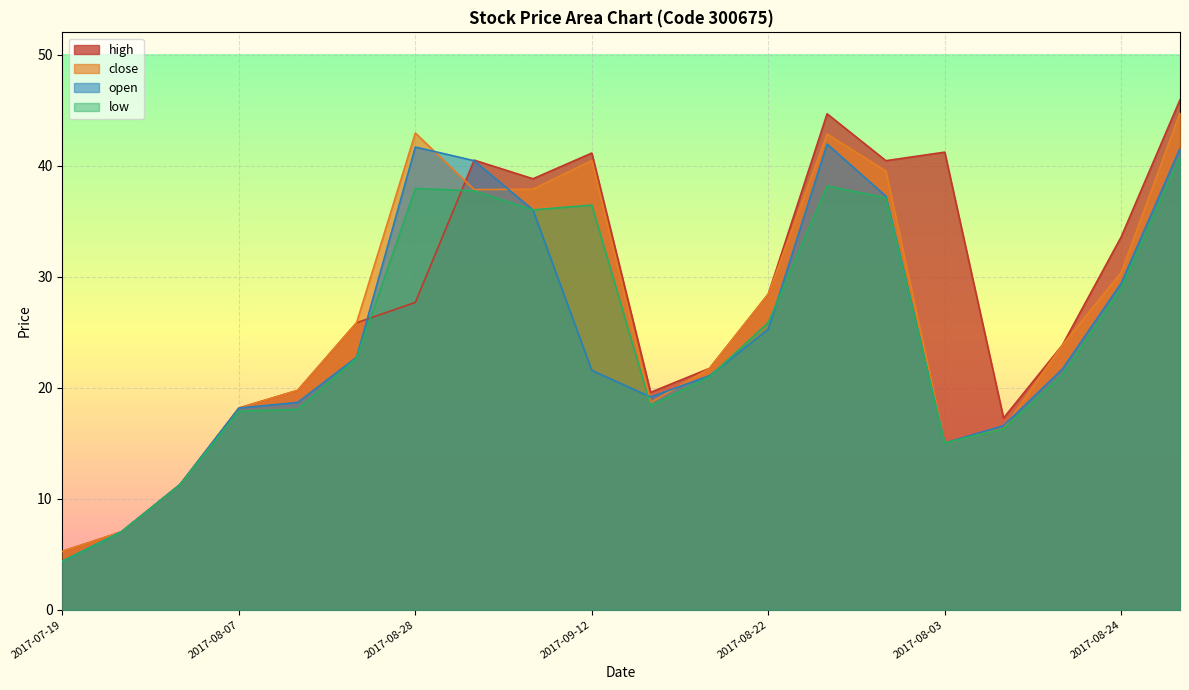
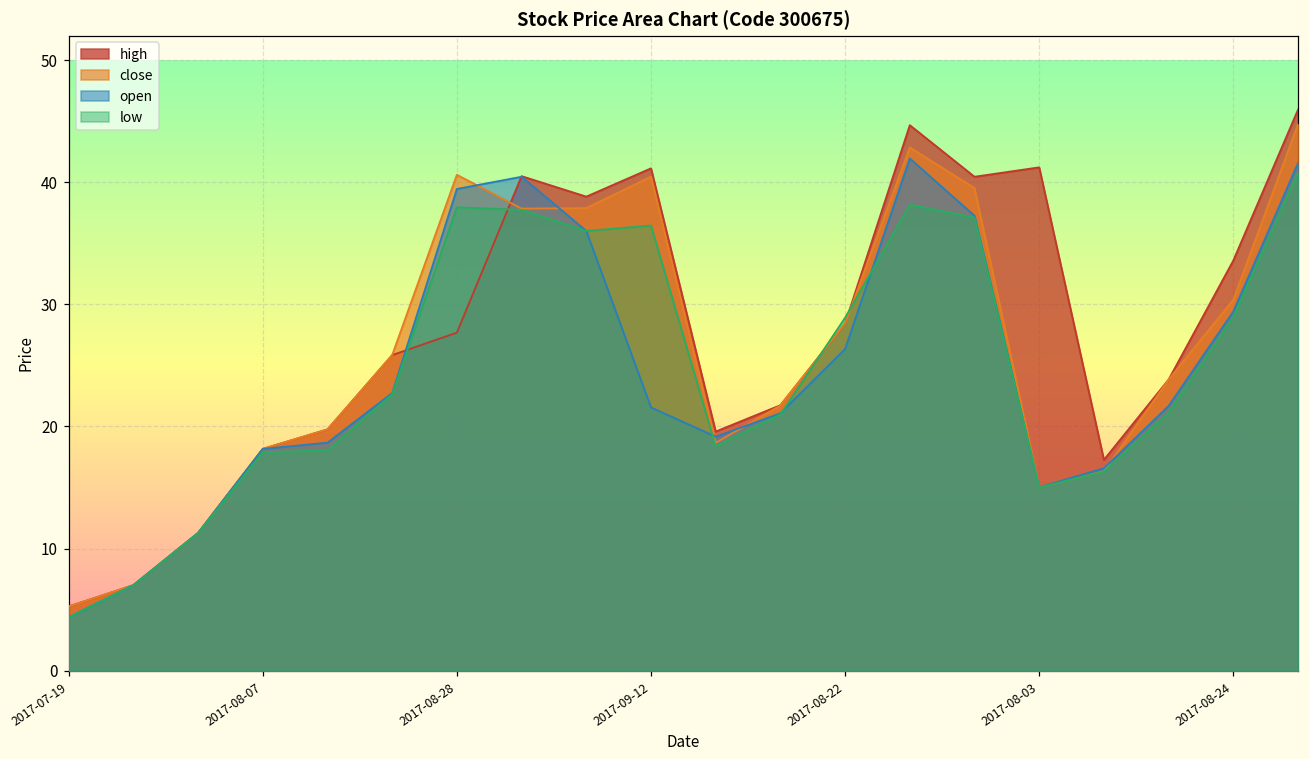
  {
    "high": {
      "2017-08-28": 27.7,
      "2017-09-12": 41.1,
      "2017-08-03": 41.2,
      "2017-08-24": 33.6
    },
    "close": {
-     "2017-08-28": 42.9,
+     "2017-08-28": 40.6,
      "2017-09-12": 40.5,
      "2017-08-24": 30.4
    },
    "open": {
-     "2017-08-28": 41.7,
+     "2017-08-28": 39.4,
      "2017-09-12": 21.6,
-     "2017-08-22": 25.3,
+     "2017-08-22": 26.3,
      "2017-08-24": 29.4
    },
    "low": {
      "2017-08-07": 17.9,
      "2017-08-28": 37.9,
      "2017-09-12": 36.4,
-     "2017-08-22": 25.9,
+     "2017-08-22": 28.9,
      "2017-08-24": 28.9
    }
  }
